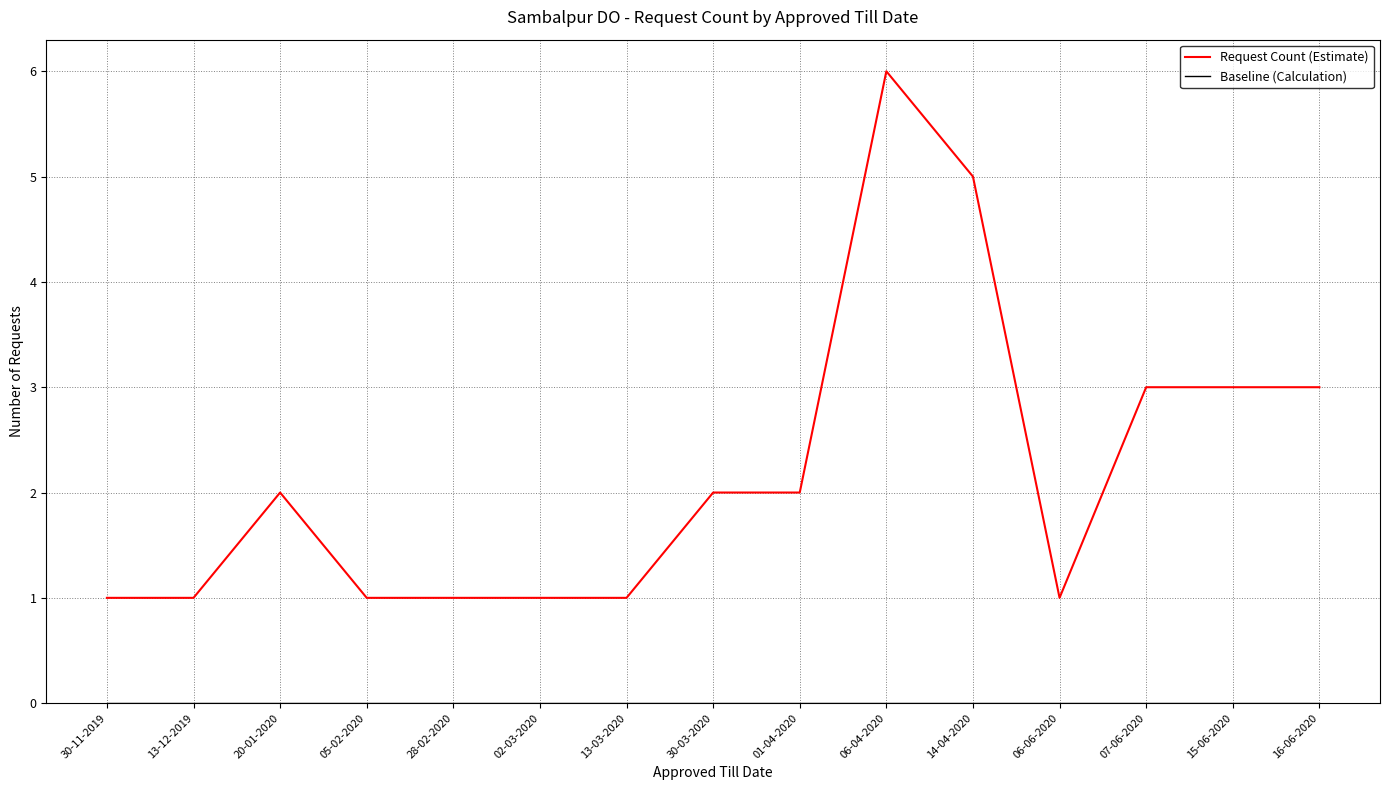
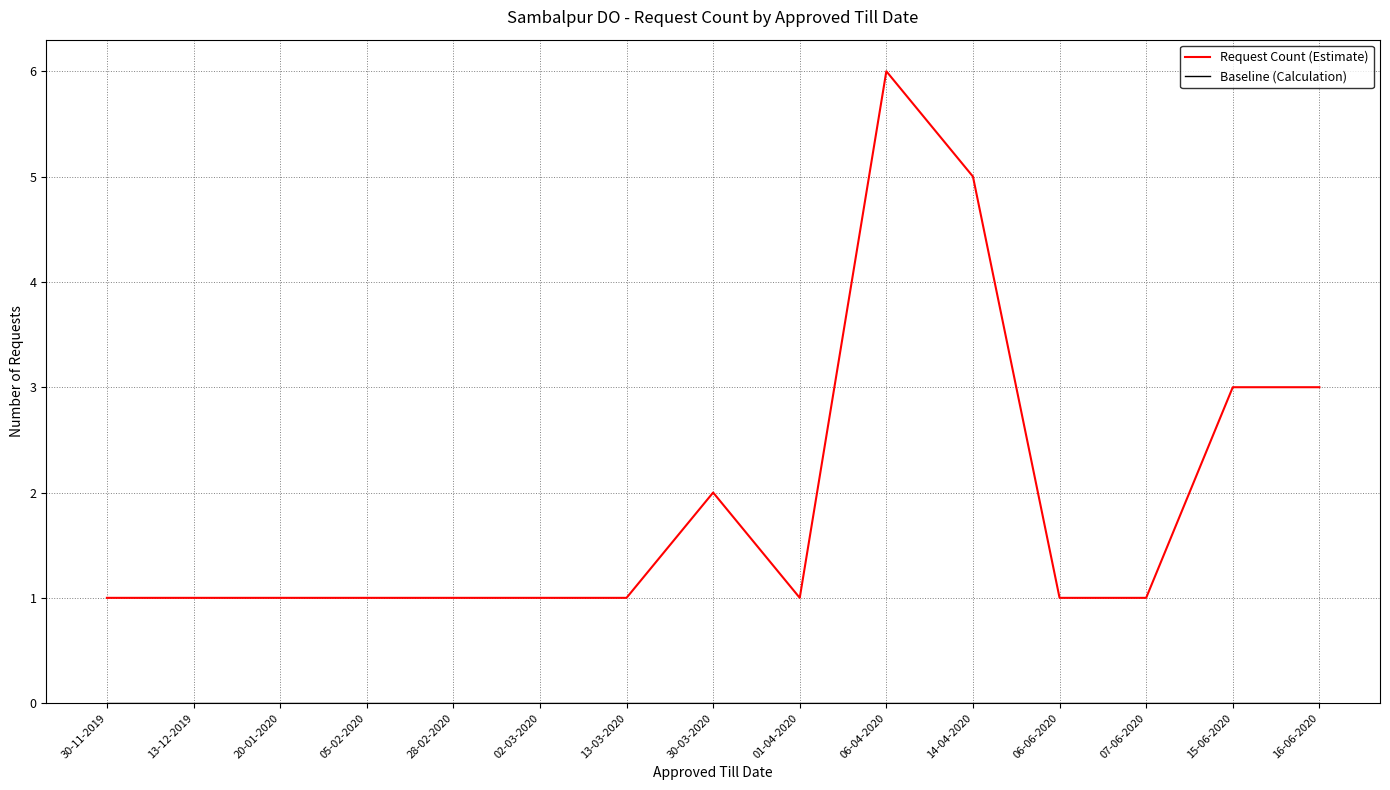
  {
    "Request Count (Estimate)": {
      "30-11-2019": 1,
      "13-12-2019": 1,
-     "20-01-2020": 2,
+     "20-01-2020": 1,
      "05-02-2020": 1,
      "28-02-2020": 1,
      "02-03-2020": 1,
      "13-03-2020": 1,
      "30-03-2020": 2,
-     "01-04-2020": 2,
+     "01-04-2020": 1,
      "06-04-2020": 6,
      "14-04-2020": 5,
      "06-06-2020": 1,
-     "07-06-2020": 3,
+     "07-06-2020": 1,
      "15-06-2020": 3,
      "16-06-2020": 3
    },
    "Baseline (Calculation)": {
      "30-11-2019": 0,
      "13-12-2019": 0,
      "20-01-2020": 0,
      "05-02-2020": 0,
      "28-02-2020": 0,
      "02-03-2020": 0,
      "13-03-2020": 0,
      "30-03-2020": 0,
      "01-04-2020": 0,
      "06-04-2020": 0,
      "14-04-2020": 0,
      "06-06-2020": 0,
      "07-06-2020": 0,
      "15-06-2020": 0,
      "16-06-2020": 0
    }
  }
